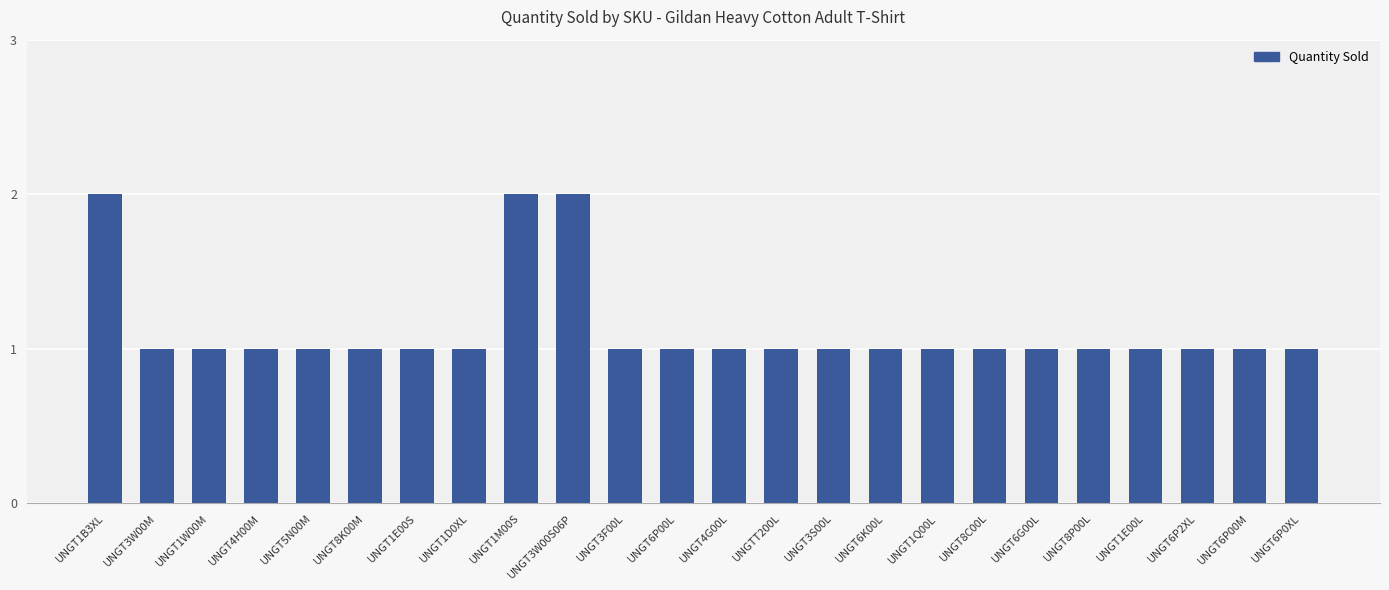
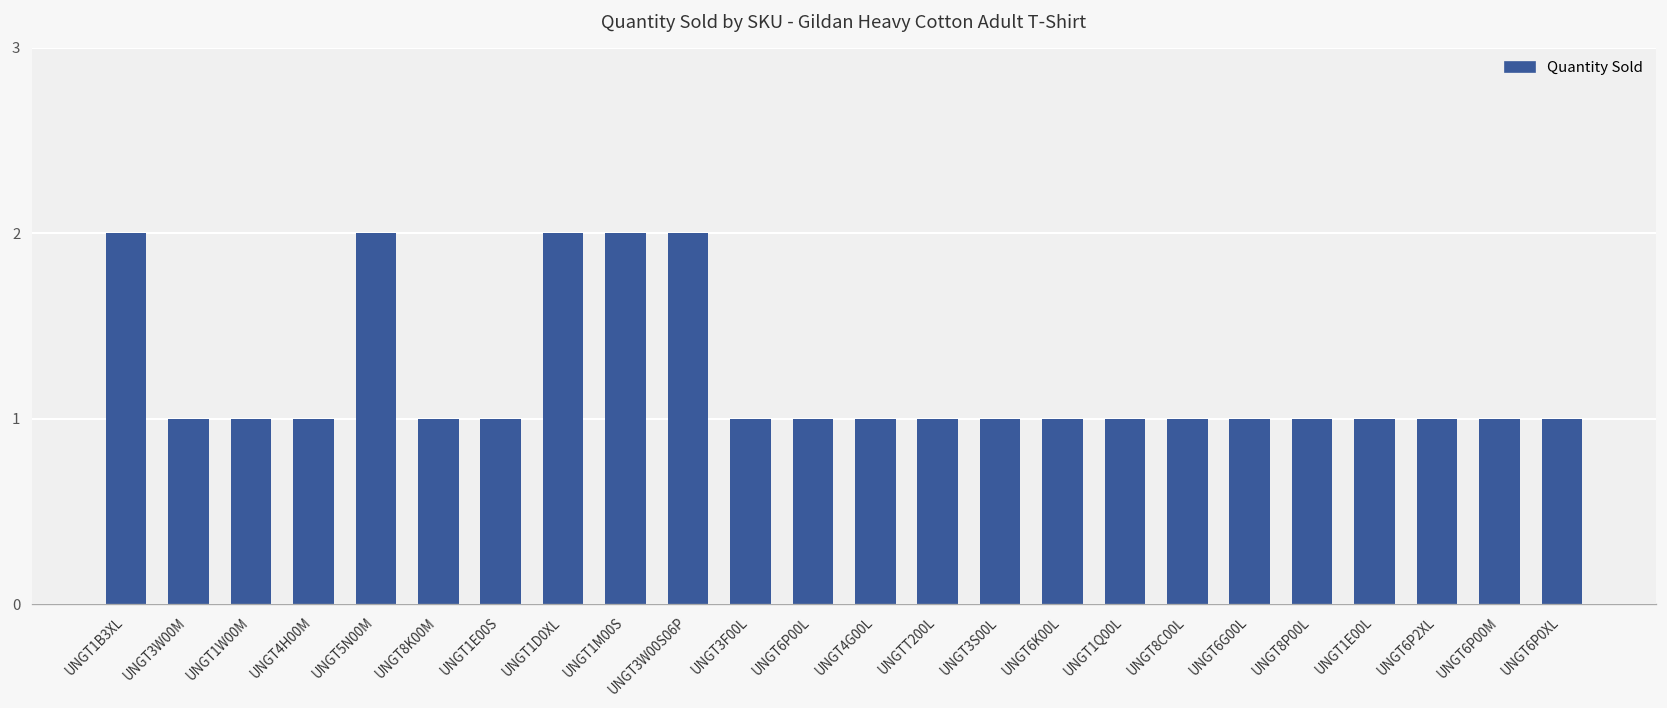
  {
    "UNGT1B3XL": 2,
    "UNGT3W00M": 1,
    "UNGT1W00M": 1,
    "UNGT4H00M": 1,
-   "UNGT5N00M": 1,
+   "UNGT5N00M": 2,
    "UNGT8K00M": 1,
    "UNGT1E00S": 1,
-   "UNGT1D0XL": 1,
+   "UNGT1D0XL": 2,
    "UNGT1M00S": 2,
    "UNGT3W00S06P": 2,
    "UNGT3F00L": 1,
    "UNGT6P00L": 1,
    "UNGT4G00L": 1,
    "UNGTT200L": 1,
    "UNGT3S00L": 1,
    "UNGT6K00L": 1,
    "UNGT1Q00L": 1,
    "UNGT8C00L": 1,
    "UNGT6G00L": 1,
    "UNGT8P00L": 1,
    "UNGT1E00L": 1,
    "UNGT6P2XL": 1,
    "UNGT6P00M": 1,
    "UNGT6P0XL": 1
  }
